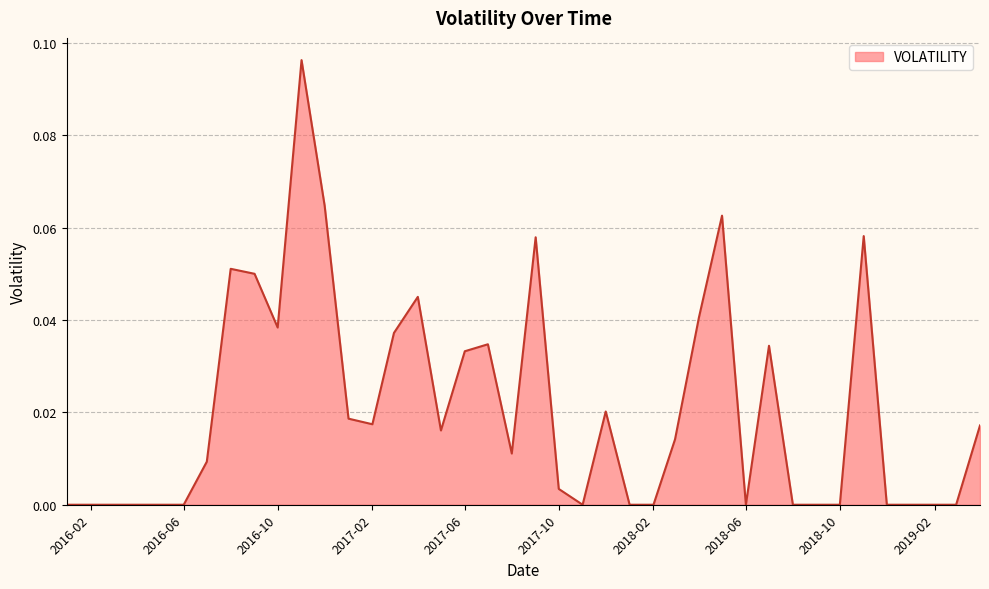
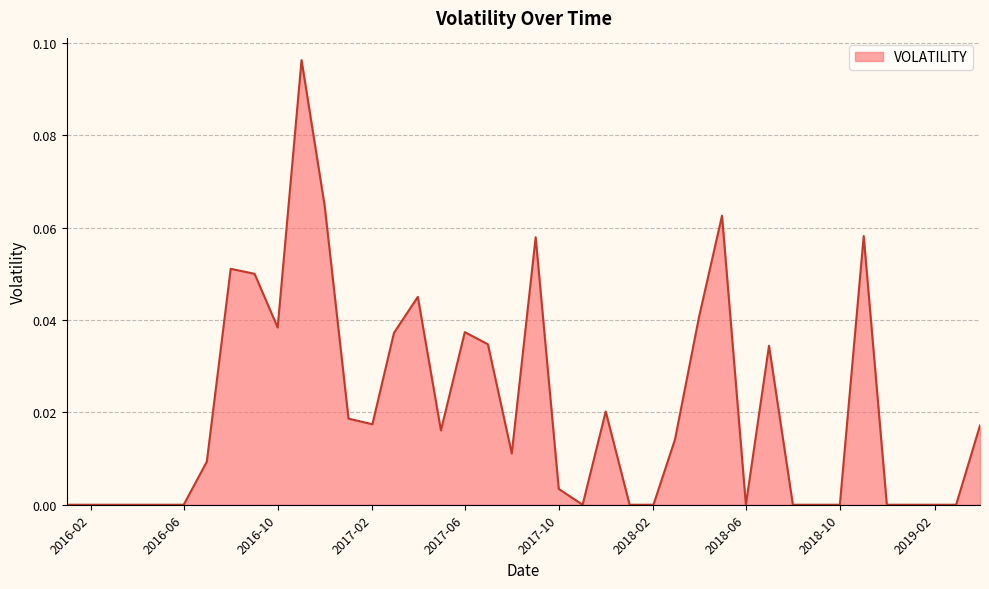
  {
    "2016-02": 0.000,
    "2016-06": 0.000,
    "2016-10": 0.038,
    "2017-02": 0.017,
-   "2017-06": 0.033,
+   "2017-06": 0.037,
    "2017-10": 0.003,
    "2018-02": 0.000,
    "2018-06": 0.000,
    "2018-10": 0.000,
    "2019-02": 0.000
  }
